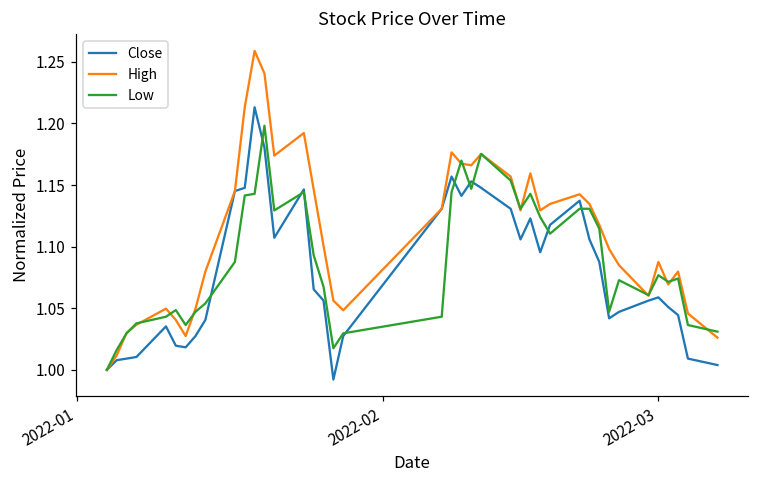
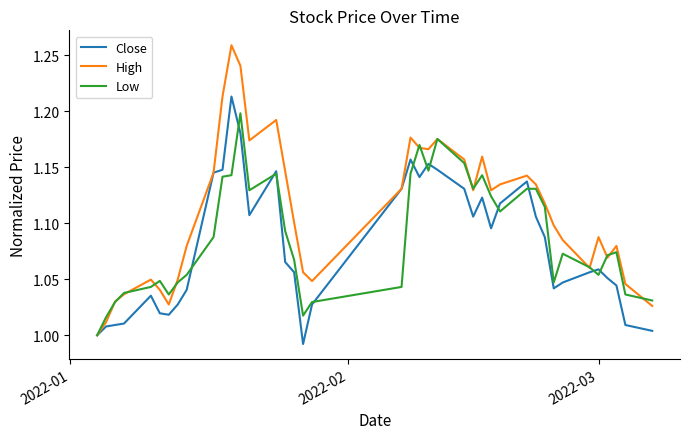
  {
    "Close": {
      "2022-03": 1.059
    },
    "High": {
      "2022-03": 1.088
    },
    "Low": {
-     "2022-03": 1.077
+     "2022-03": 1.054
    }
  }
